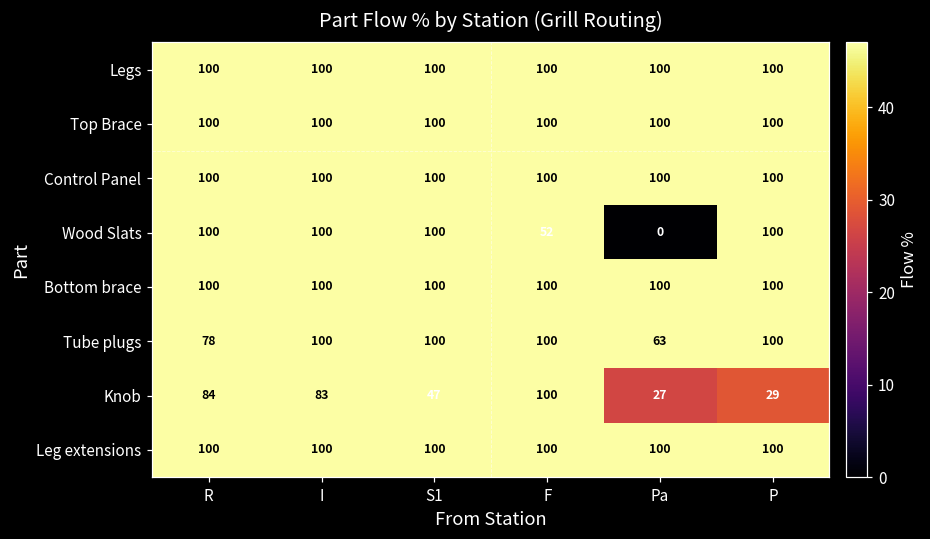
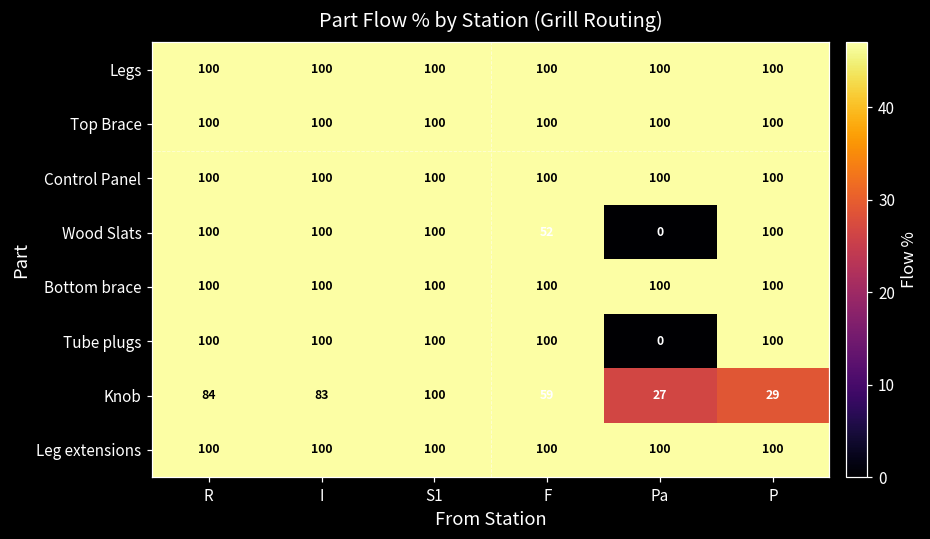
  {
    "Legs": {
      "R": 100,
      "I": 100,
      "S1": 100,
      "F": 100,
      "Pa": 100,
      "P": 100
    },
    "Top Brace": {
      "R": 100,
      "I": 100,
      "S1": 100,
      "F": 100,
      "Pa": 100,
      "P": 100
    },
    "Control Panel": {
      "R": 100,
      "I": 100,
      "S1": 100,
      "F": 100,
      "Pa": 100,
      "P": 100
    },
    "Wood Slats": {
      "R": 100,
      "I": 100,
      "S1": 100,
      "F": 52,
      "Pa": 0,
      "P": 100
    },
    "Bottom brace": {
      "R": 100,
      "I": 100,
      "S1": 100,
      "F": 100,
      "Pa": 100,
      "P": 100
    },
    "Tube plugs": {
-     "R": 78,
+     "R": 100,
      "I": 100,
      "S1": 100,
      "F": 100,
-     "Pa": 63,
+     "Pa": 0,
      "P": 100
    },
    "Knob": {
      "R": 84,
      "I": 83,
-     "S1": 47,
-     "F": 100,
+     "S1": 100,
+     "F": 59,
      "Pa": 27,
      "P": 29
    },
    "Leg extensions": {
      "R": 100,
      "I": 100,
      "S1": 100,
      "F": 100,
      "Pa": 100,
      "P": 100
    }
  }
